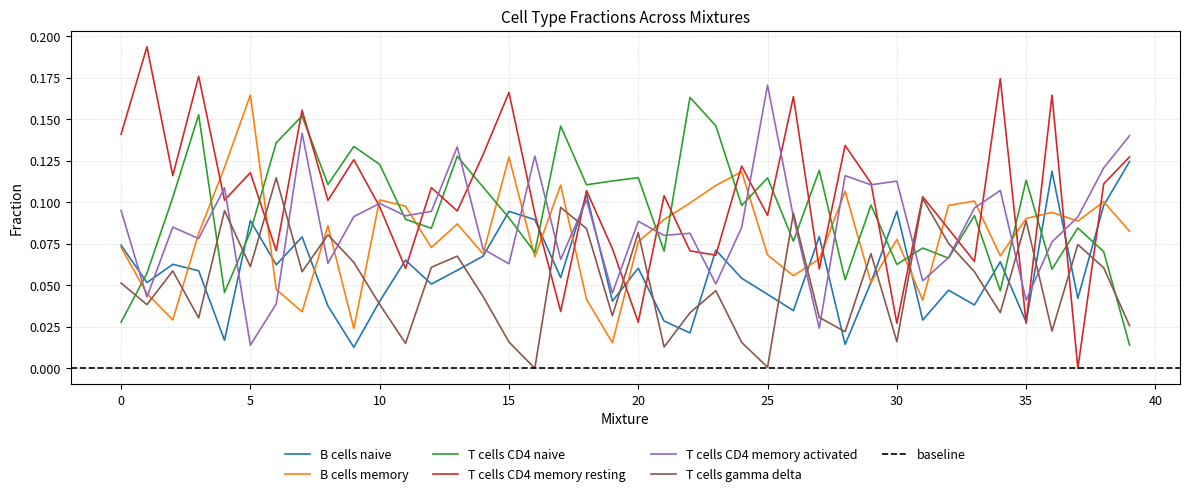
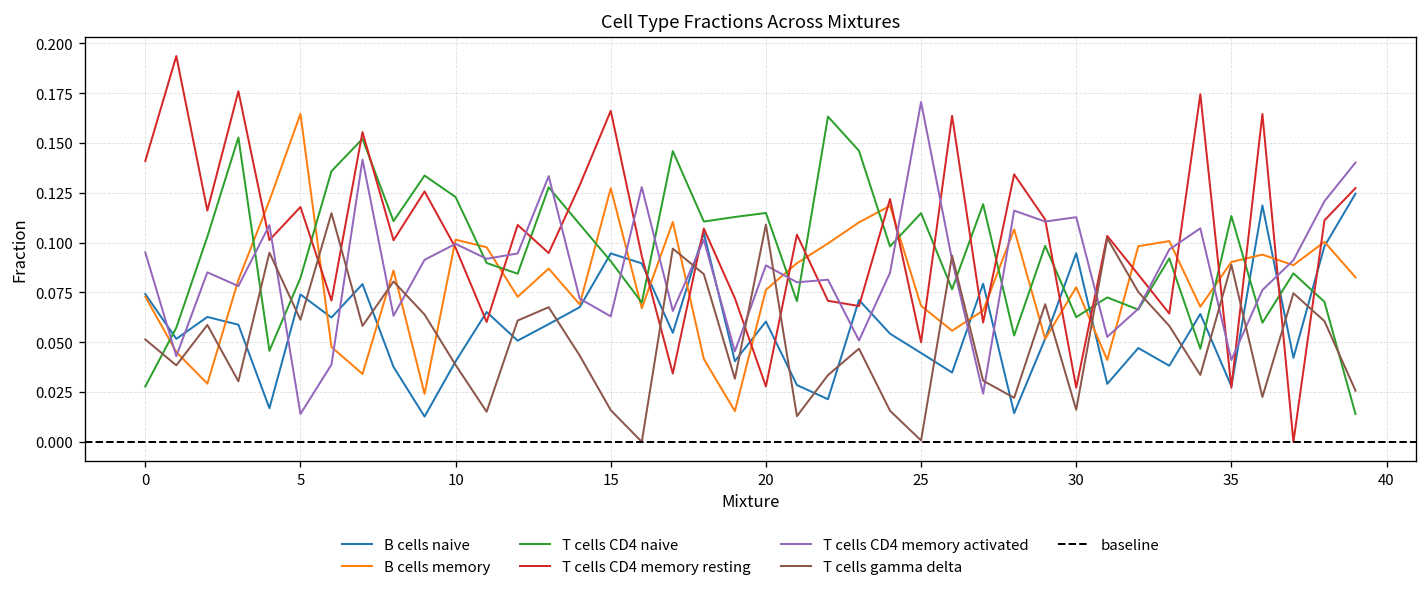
  {
    "B cells naive": {
-     "5": 0.089,
+     "5": 0.074,
      "10": 0.040,
      "15": 0.095,
      "20": 0.060,
      "25": 0.045,
      "30": 0.095
    },
    "B cells memory": {
      "5": 0.165,
      "10": 0.102,
      "15": 0.127,
      "20": 0.076,
      "25": 0.068,
      "30": 0.078
    },
    "T cells CD4 naive": {
      "0": 0.028,
      "5": 0.082,
      "10": 0.123,
      "15": 0.091,
      "20": 0.115,
      "25": 0.115,
      "30": 0.063,
      "35": 0.113
    },
    "T cells CD4 memory resting": {
      "0": 0.141,
      "5": 0.118,
      "10": 0.097,
      "15": 0.166,
      "20": 0.028,
-     "25": 0.092,
+     "25": 0.050,
      "30": 0.027
    },
    "T cells CD4 memory activated": {
      "0": 0.095,
      "5": 0.014,
      "10": 0.099,
      "15": 0.063,
      "20": 0.089,
      "25": 0.171,
      "30": 0.113,
      "35": 0.041
    },
    "T cells gamma delta": {
      "0": 0.051,
      "5": 0.061,
      "10": 0.039,
      "15": 0.016,
-     "20": 0.082,
+     "20": 0.109,
      "25": 0.001,
      "30": 0.016
    }
  }
